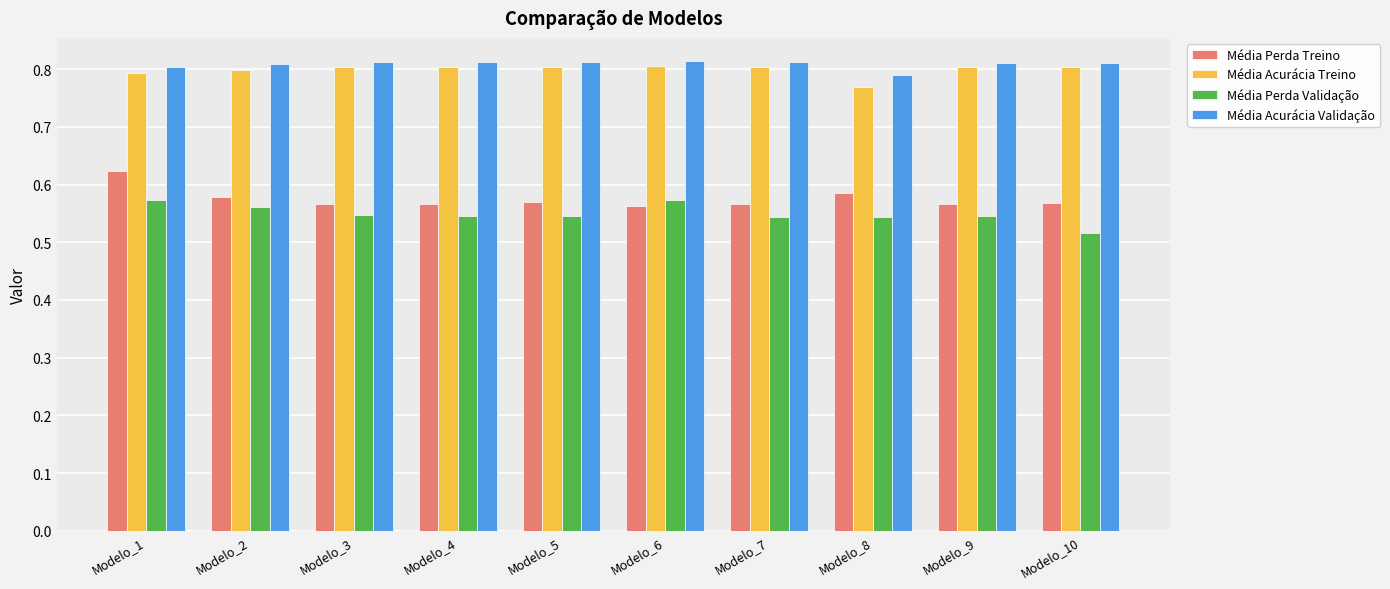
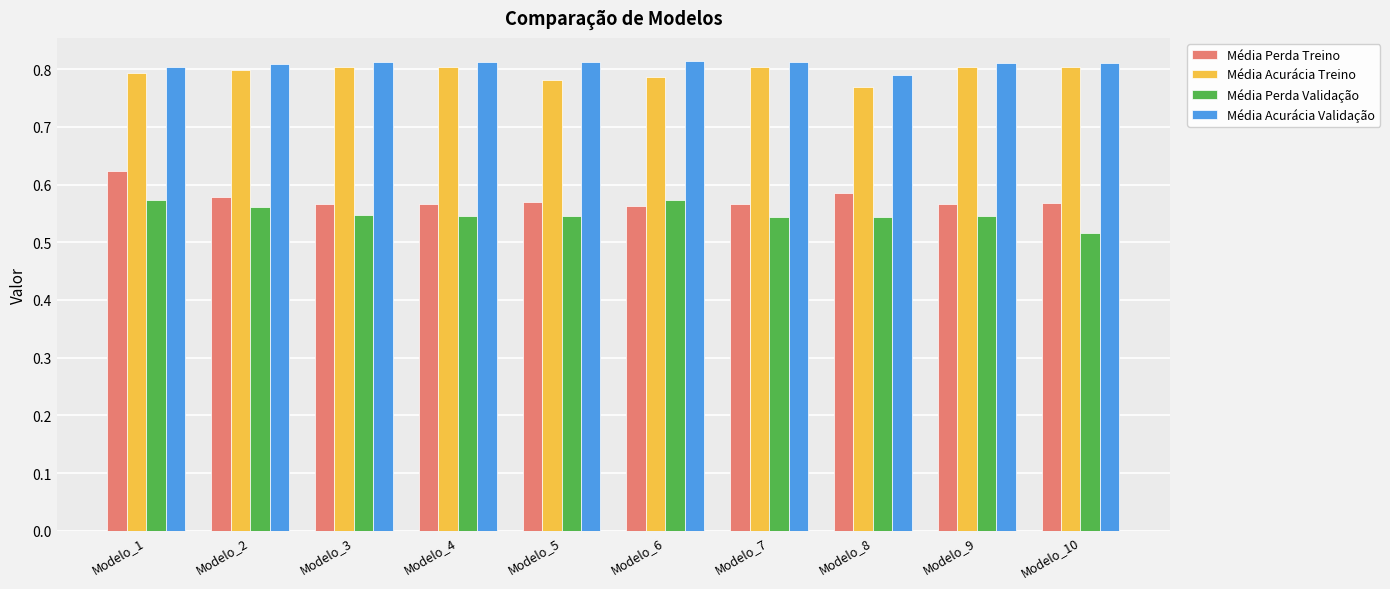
  {
    "Média Perda Treino": {
      "Modelo_1": 0.62,
      "Modelo_2": 0.58,
      "Modelo_3": 0.57,
      "Modelo_4": 0.57,
      "Modelo_5": 0.57,
      "Modelo_6": 0.56,
      "Modelo_7": 0.57,
      "Modelo_8": 0.58,
      "Modelo_9": 0.57,
      "Modelo_10": 0.57
    },
    "Média Acurácia Treino": {
      "Modelo_1": 0.79,
      "Modelo_2": 0.80,
      "Modelo_3": 0.80,
      "Modelo_4": 0.80,
-     "Modelo_5": 0.80,
-     "Modelo_6": 0.80,
+     "Modelo_5": 0.78,
+     "Modelo_6": 0.79,
      "Modelo_7": 0.80,
      "Modelo_8": 0.77,
      "Modelo_9": 0.80,
      "Modelo_10": 0.80
    },
    "Média Perda Validação": {
      "Modelo_1": 0.57,
      "Modelo_2": 0.56,
      "Modelo_3": 0.55,
      "Modelo_4": 0.54,
      "Modelo_5": 0.55,
      "Modelo_6": 0.57,
      "Modelo_7": 0.54,
      "Modelo_8": 0.54,
      "Modelo_9": 0.55,
      "Modelo_10": 0.52
    },
    "Média Acurácia Validação": {
      "Modelo_1": 0.80,
      "Modelo_2": 0.81,
      "Modelo_3": 0.81,
      "Modelo_4": 0.81,
      "Modelo_5": 0.81,
      "Modelo_6": 0.81,
      "Modelo_7": 0.81,
      "Modelo_8": 0.79,
      "Modelo_9": 0.81,
      "Modelo_10": 0.81
    }
  }
